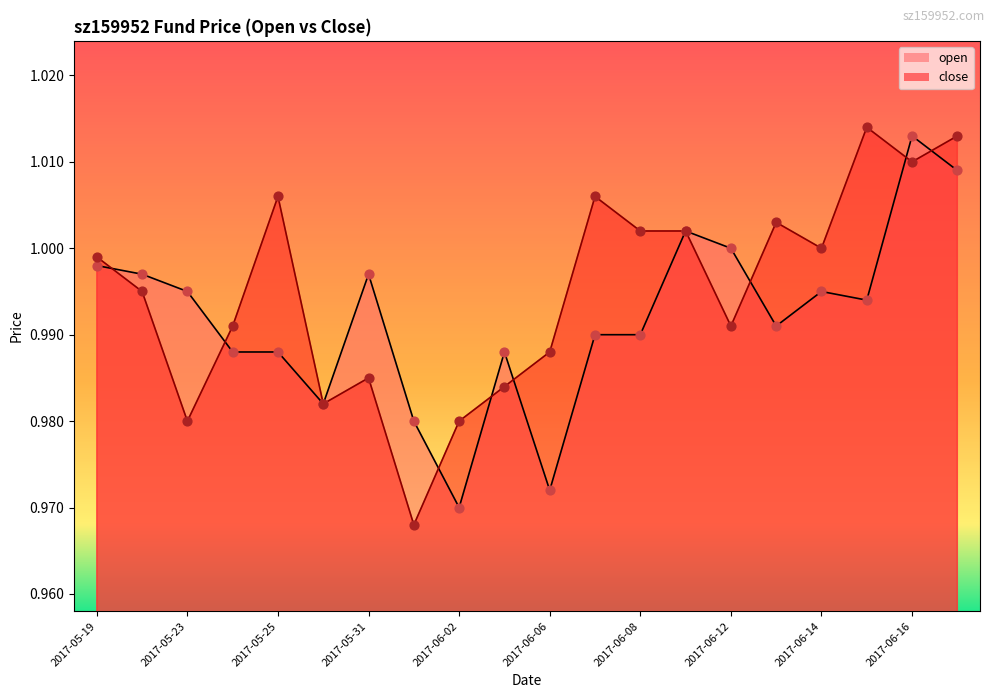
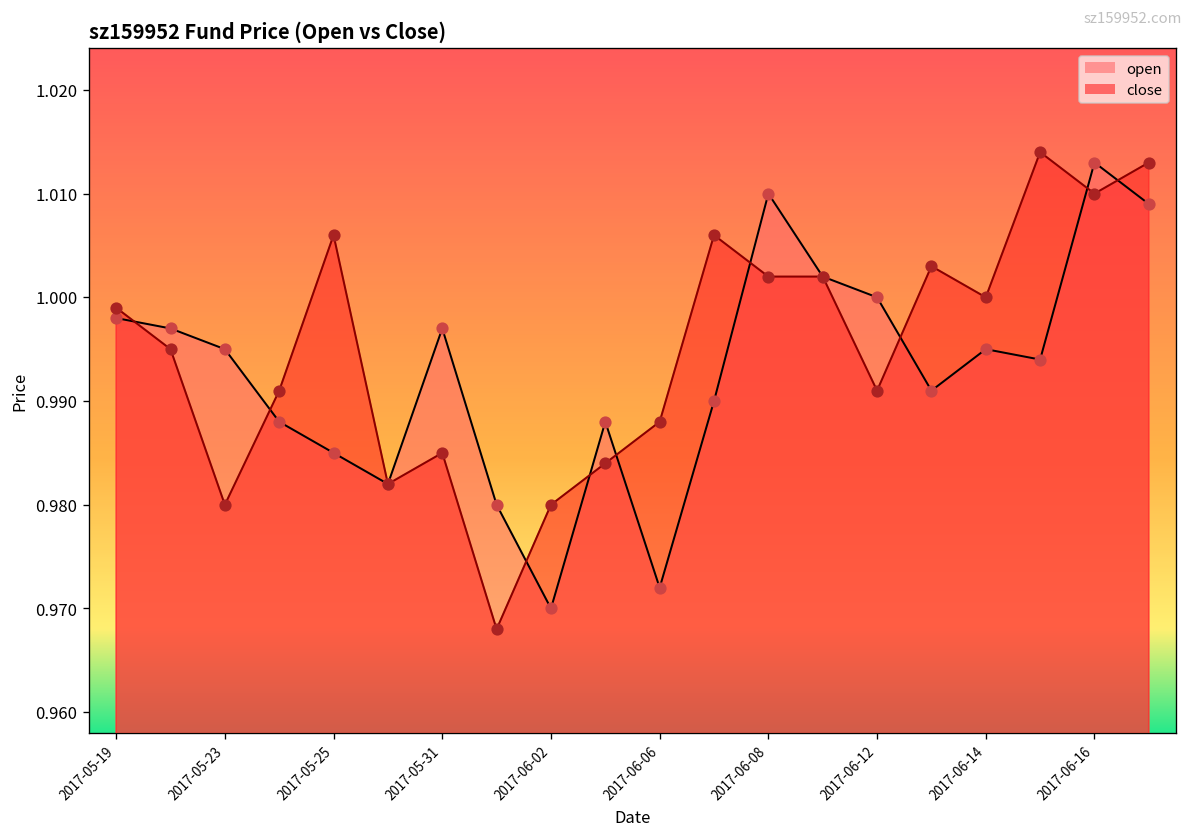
  {
    "open": {
      "2017-05-19": 0.998,
      "2017-05-23": 0.995,
-     "2017-05-25": 0.988,
+     "2017-05-25": 0.985,
      "2017-05-31": 0.997,
      "2017-06-02": 0.970,
      "2017-06-06": 0.972,
-     "2017-06-08": 0.99,
+     "2017-06-08": 1.01,
      "2017-06-12": 1.000,
      "2017-06-14": 0.995,
      "2017-06-16": 1.013
    },
    "close": {
      "2017-05-19": 0.999,
      "2017-05-23": 0.980,
      "2017-05-25": 1.006,
      "2017-05-31": 0.985,
      "2017-06-02": 0.980,
      "2017-06-06": 0.988,
      "2017-06-08": 1.002,
      "2017-06-12": 0.991,
      "2017-06-14": 1.000,
      "2017-06-16": 1.010
    }
  }
